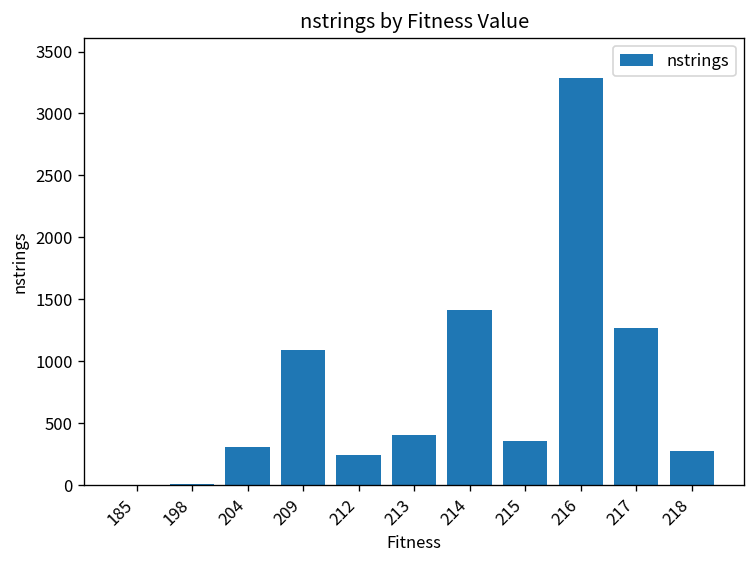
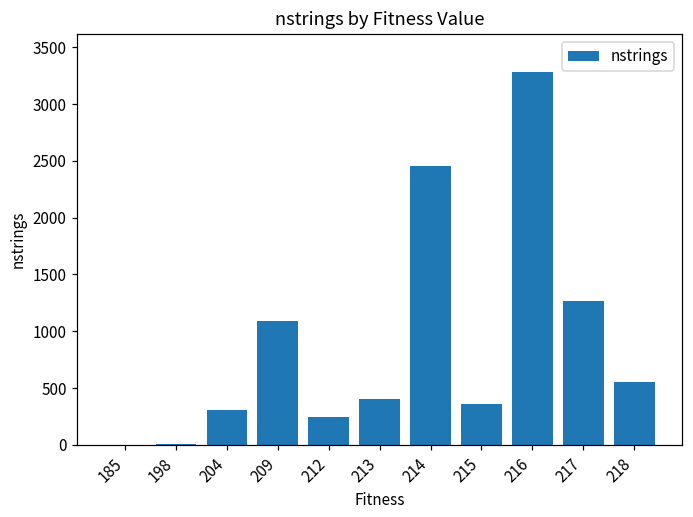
  {
    "204": 310,
    "209": 1090,
    "212": 250,
    "213": 400,
-   "214": 1420,
+   "214": 2450,
    "215": 360,
    "216": 3280,
    "217": 1270,
-   "218": 280
+   "218": 550
  }
